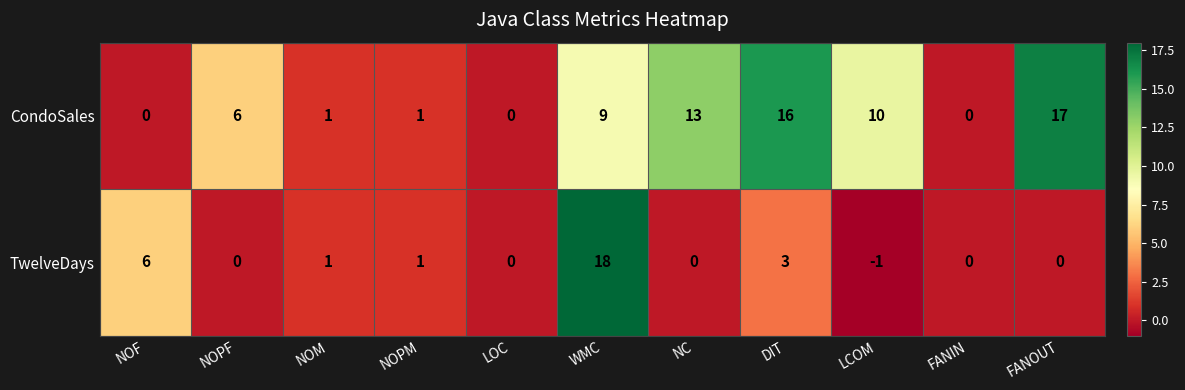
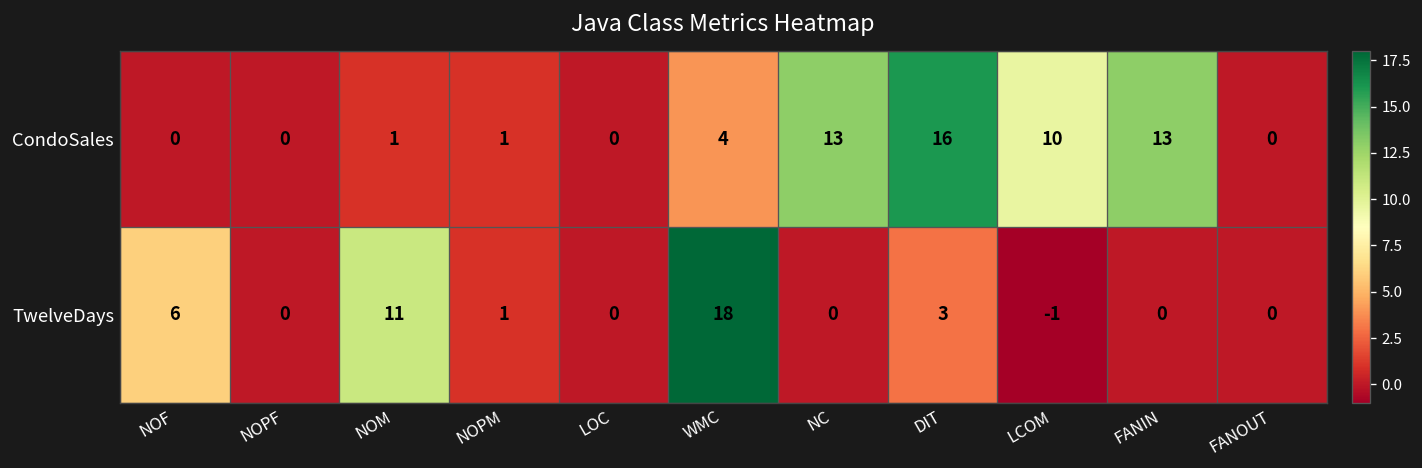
  {
    "CondoSales": {
      "NOF": 0,
-     "NOPF": 6,
+     "NOPF": 0,
      "NOM": 1,
      "NOPM": 1,
      "LOC": 0,
-     "WMC": 9,
+     "WMC": 4,
      "NC": 13,
      "DIT": 16,
      "LCOM": 10,
-     "FANIN": 0,
-     "FANOUT": 17
+     "FANIN": 13,
+     "FANOUT": 0
    },
    "TwelveDays": {
      "NOF": 6,
      "NOPF": 0,
-     "NOM": 1,
+     "NOM": 11,
      "NOPM": 1,
      "LOC": 0,
      "WMC": 18,
      "NC": 0,
      "DIT": 3,
      "LCOM": -1,
      "FANIN": 0,
      "FANOUT": 0
    }
  }
